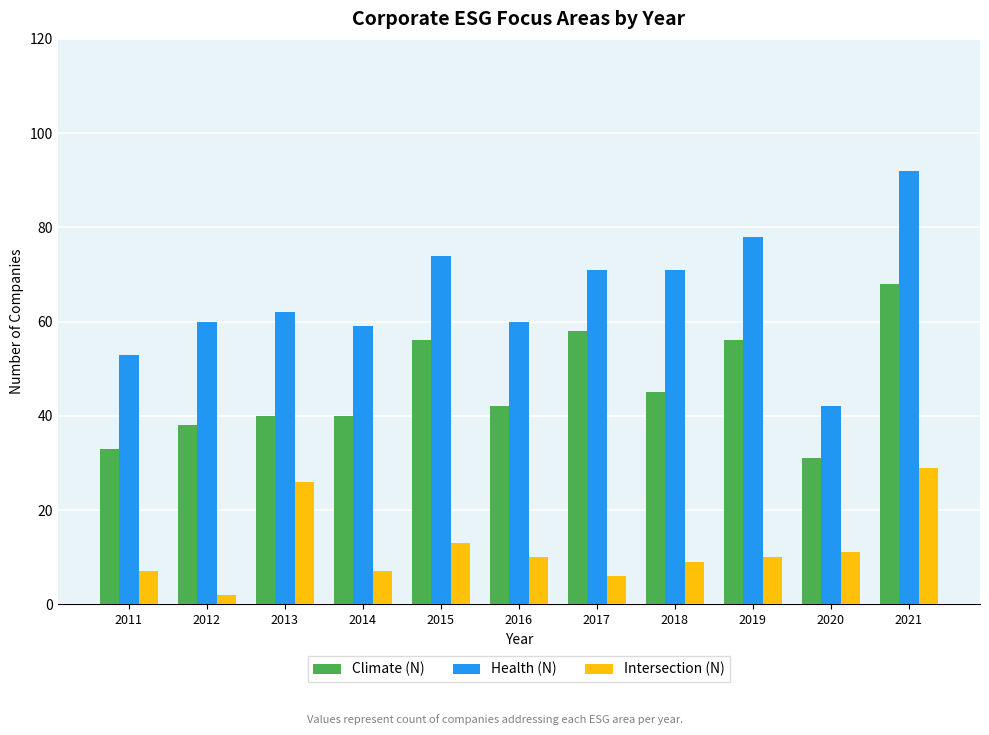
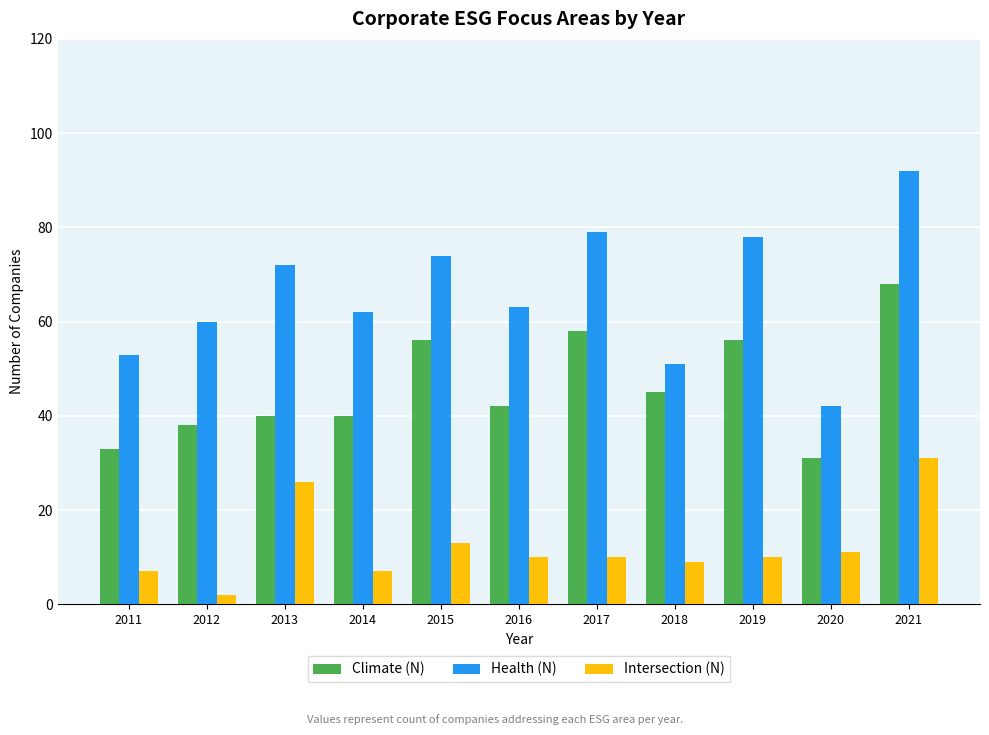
  {
    "Climate (N)": {
      "2011": 33,
      "2012": 38,
      "2013": 40,
      "2014": 40,
      "2015": 56,
      "2016": 42,
      "2017": 58,
      "2018": 45,
      "2019": 56,
      "2020": 31,
      "2021": 68
    },
    "Health (N)": {
      "2011": 53,
      "2012": 60,
-     "2013": 62,
-     "2014": 59,
+     "2013": 72,
+     "2014": 62,
      "2015": 74,
-     "2016": 60,
-     "2017": 71,
-     "2018": 71,
+     "2016": 63,
+     "2017": 79,
+     "2018": 51,
      "2019": 78,
      "2020": 42,
      "2021": 92
    },
    "Intersection (N)": {
      "2011": 7,
      "2012": 2,
      "2013": 26,
      "2014": 7,
      "2015": 13,
      "2016": 10,
-     "2017": 6,
+     "2017": 10,
      "2018": 9,
      "2019": 10,
      "2020": 11,
-     "2021": 29
+     "2021": 31
    }
  }
